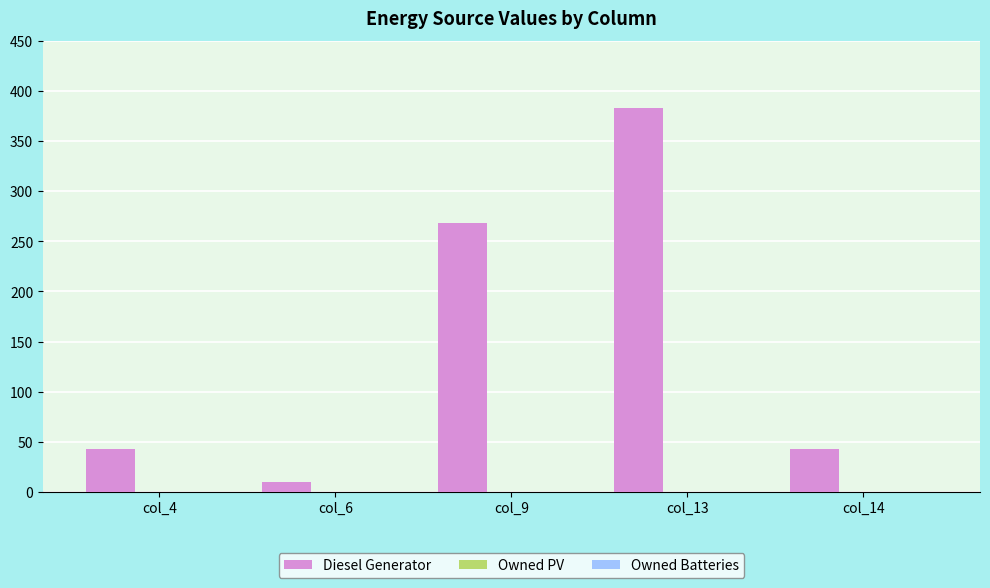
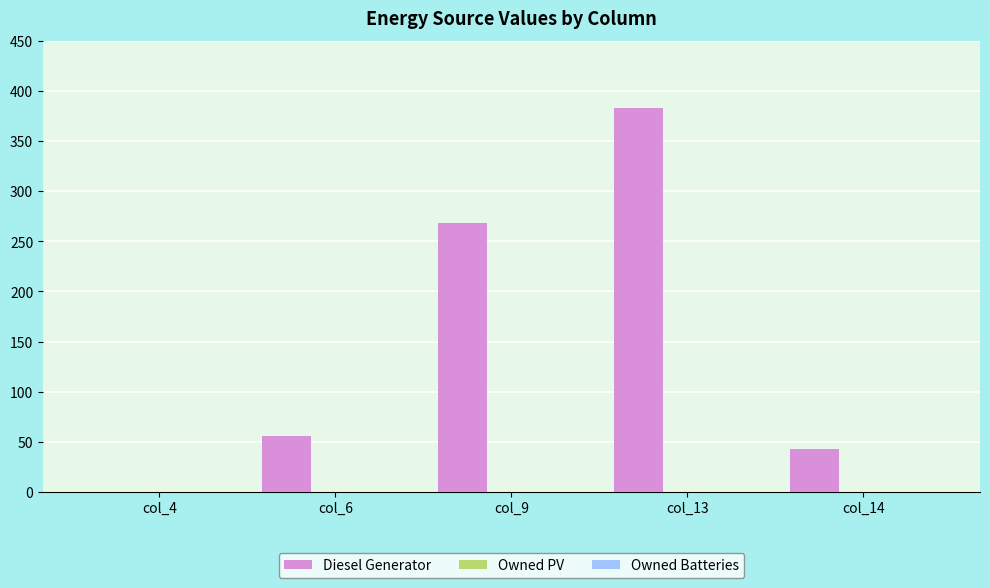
  {
    "Diesel Generator": {
-     "col_4": 43,
-     "col_6": 10,
+     "col_4": 0,
+     "col_6": 56,
      "col_9": 268,
      "col_13": 383,
      "col_14": 43
    },
    "Owned PV": {
      "col_4": 0,
      "col_6": 0,
      "col_9": 0,
      "col_13": 0,
      "col_14": 0
    },
    "Owned Batteries": {
      "col_4": 0,
      "col_6": 0,
      "col_9": 0,
      "col_13": 0,
      "col_14": 0
    }
  }
